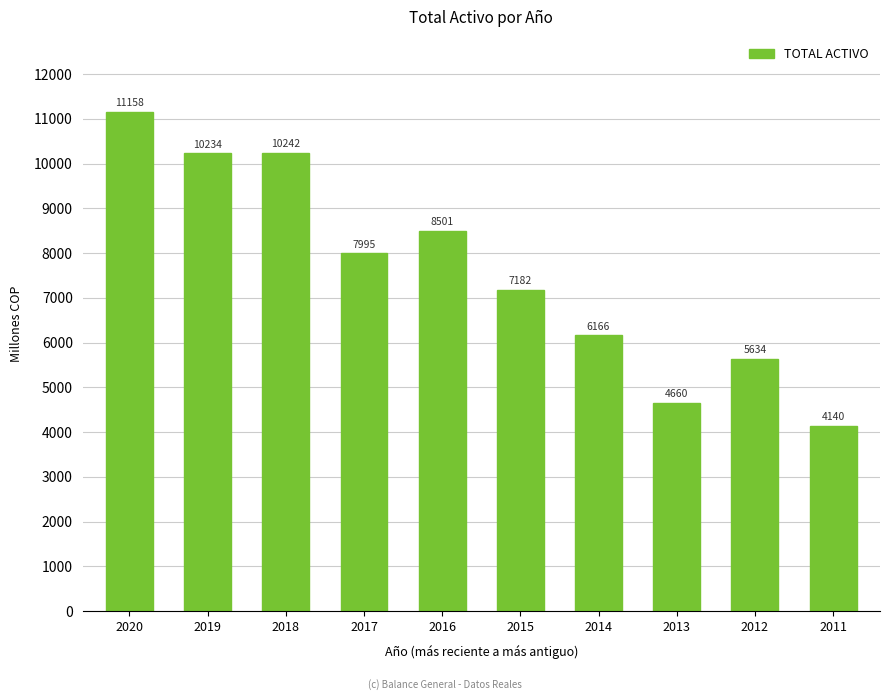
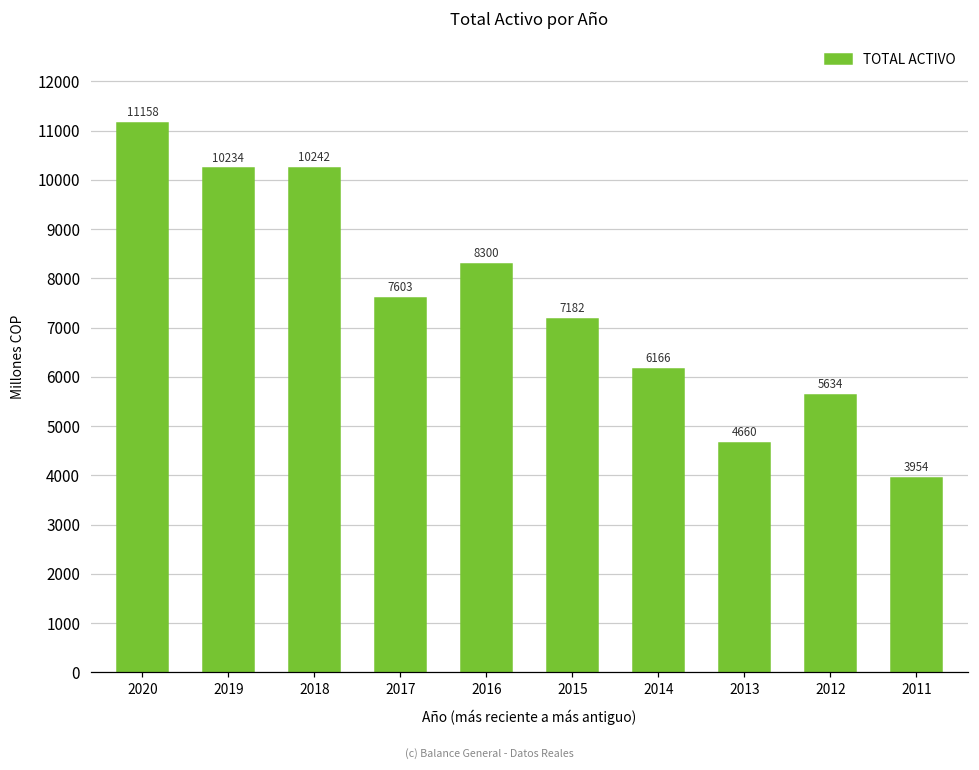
  {
    "2020": 11158,
    "2019": 10234,
    "2018": 10242,
-   "2017": 7995,
-   "2016": 8501,
+   "2017": 7603,
+   "2016": 8300,
    "2015": 7182,
    "2014": 6166,
    "2013": 4660,
    "2012": 5634,
-   "2011": 4140
+   "2011": 3954
  }
